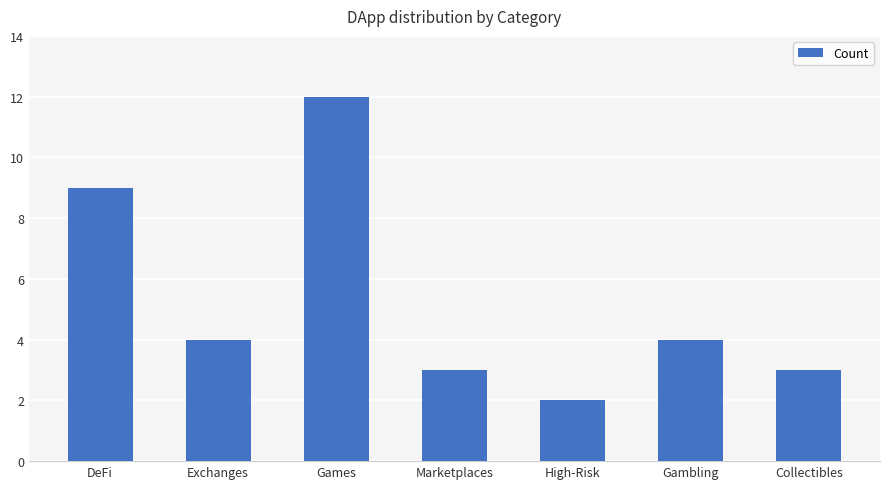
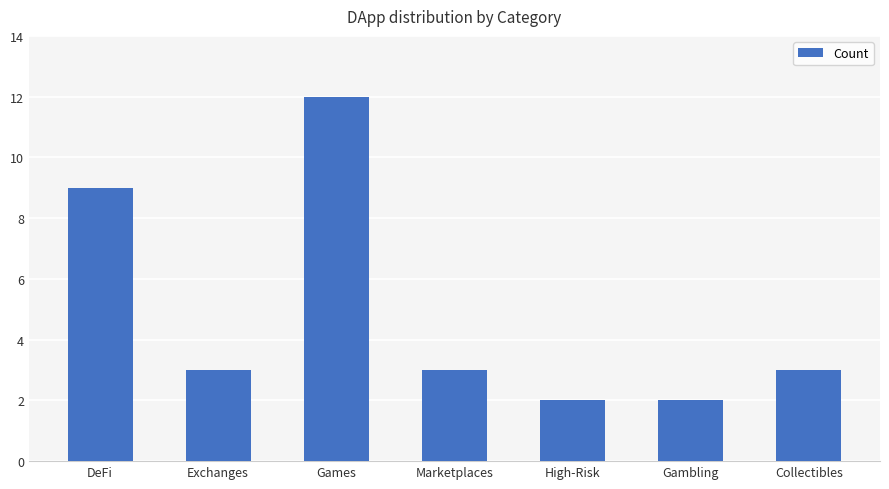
  {
    "DeFi": 9,
-   "Exchanges": 4,
+   "Exchanges": 3,
    "Games": 12,
    "Marketplaces": 3,
    "High-Risk": 2,
-   "Gambling": 4,
+   "Gambling": 2,
    "Collectibles": 3
  }
